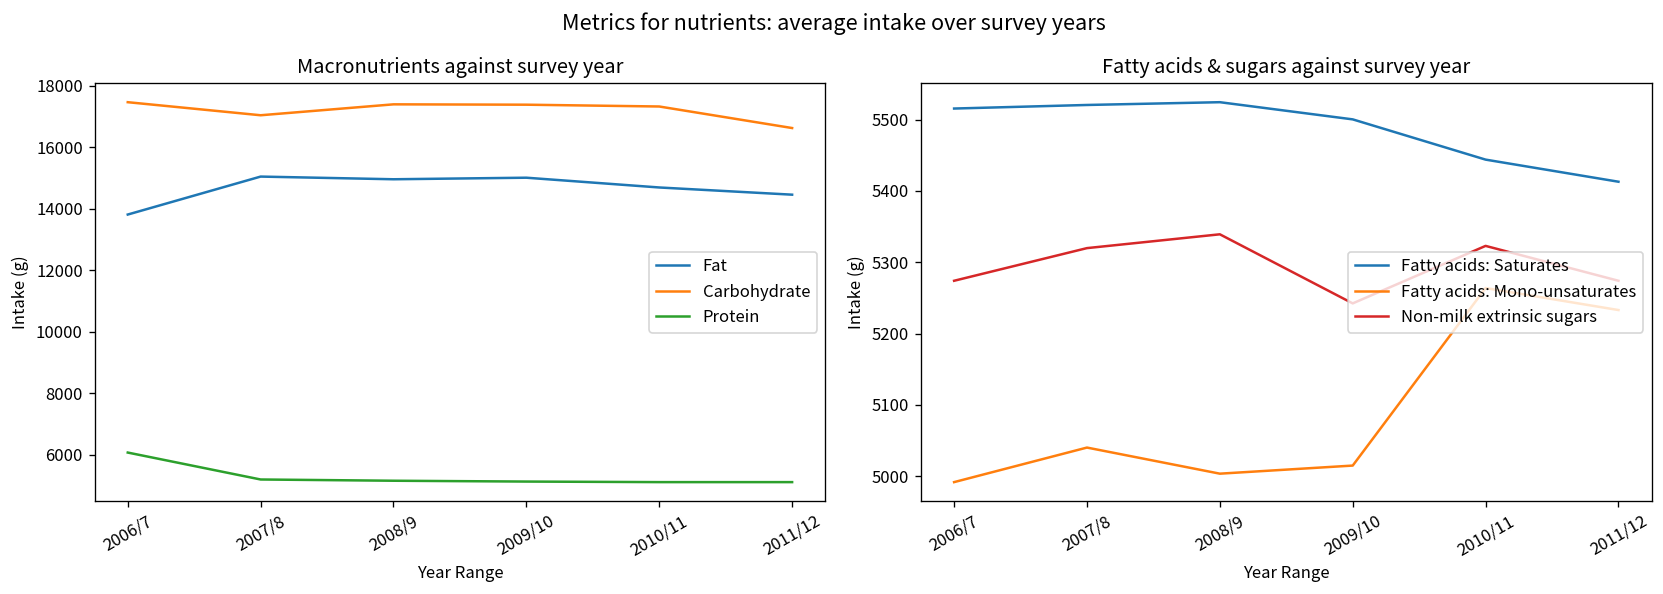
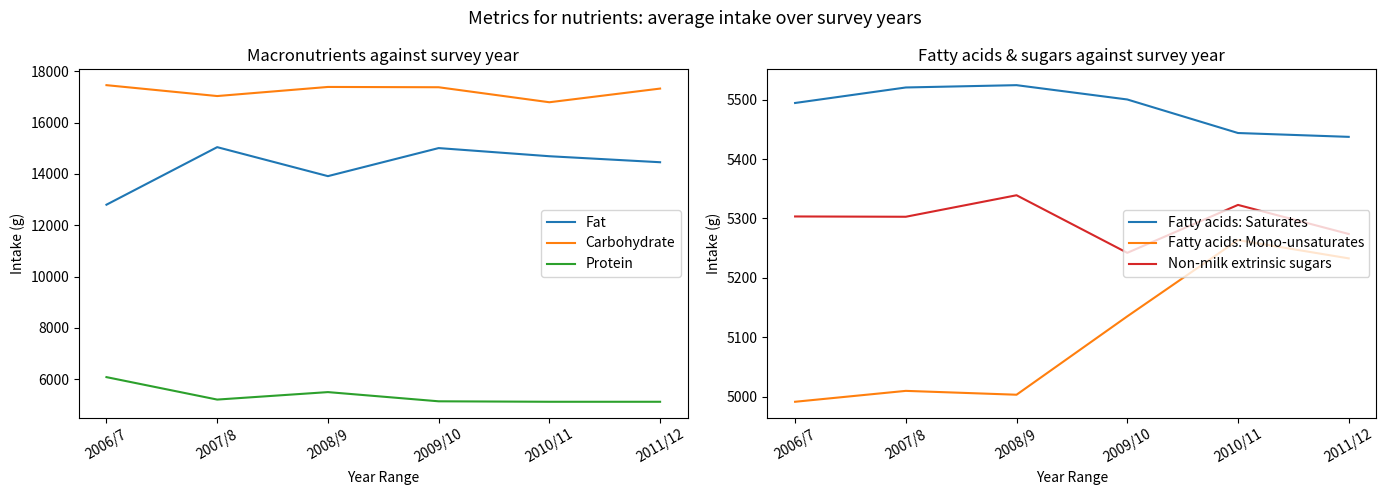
  {
    "Macronutrients against survey year": {
      "Fat": {
-       "2006/7": 13800,
+       "2006/7": 12800,
        "2007/8": 15000,
-       "2008/9": 15000,
+       "2008/9": 13900,
        "2009/10": 15000,
        "2010/11": 14700,
        "2011/12": 14500
      },
      "Carbohydrate": {
        "2006/7": 17500,
        "2007/8": 17000,
        "2008/9": 17400,
        "2009/10": 17400,
-       "2010/11": 17300,
-       "2011/12": 16600
+       "2010/11": 16800,
+       "2011/12": 17300
      },
      "Protein": {
        "2006/7": 6100,
        "2007/8": 5200,
-       "2008/9": 5200,
+       "2008/9": 5500,
        "2009/10": 5100,
        "2010/11": 5100,
        "2011/12": 5100
      }
    },
    "Fatty acids & sugars against survey year": {
      "Fatty acids: Saturates": {
-       "2006/7": 5520,
+       "2006/7": 5490,
        "2007/8": 5520,
        "2008/9": 5520,
        "2009/10": 5500,
        "2010/11": 5440,
-       "2011/12": 5410
+       "2011/12": 5440
      },
      "Fatty acids: Mono-unsaturates": {
        "2006/7": 4990,
-       "2007/8": 5040,
+       "2007/8": 5010,
        "2008/9": 5000,
-       "2009/10": 5010
+       "2009/10": 5140
      },
      "Non-milk extrinsic sugars": {
-       "2006/7": 5270,
-       "2007/8": 5320,
+       "2006/7": 5300,
+       "2007/8": 5300,
        "2008/9": 5340,
        "2010/11": 5320
      }
    }
  }
